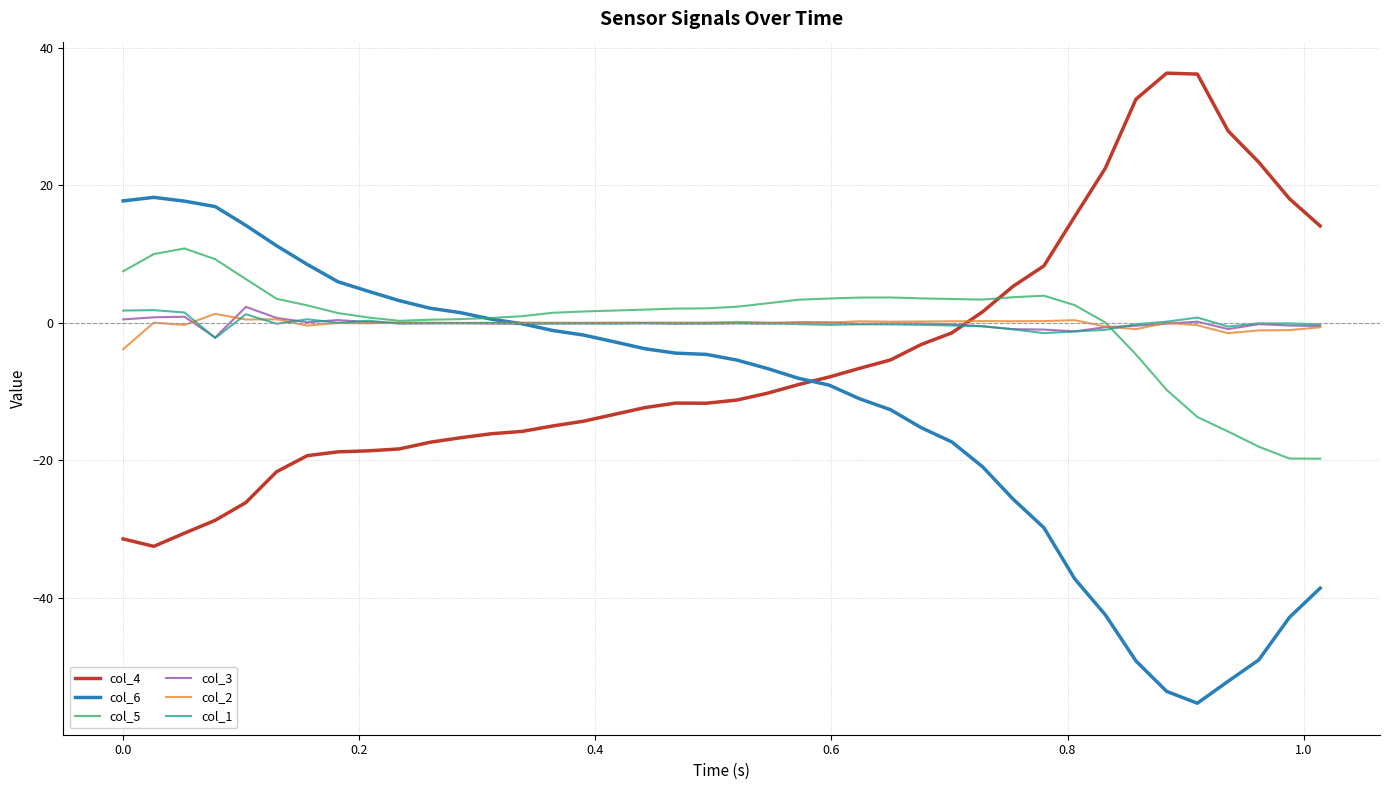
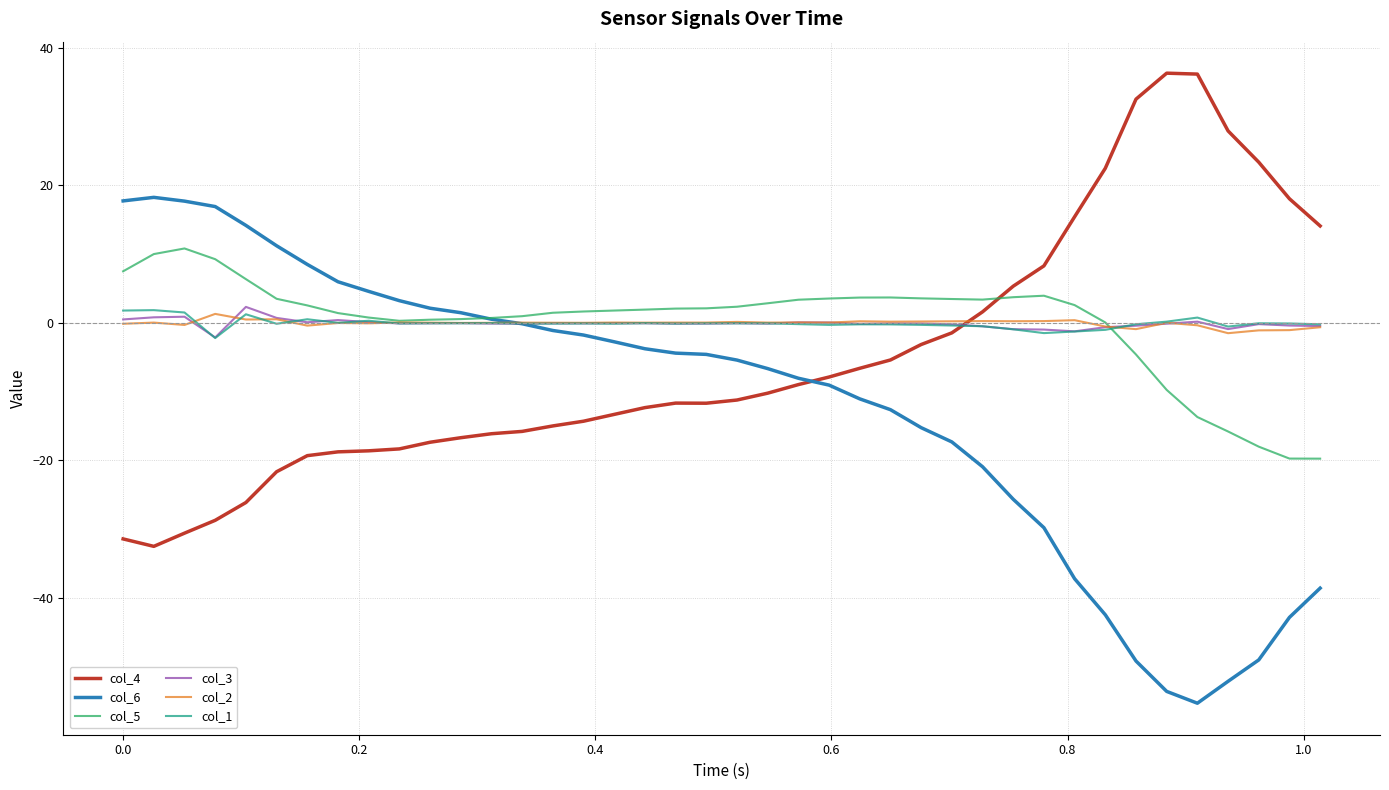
  {
    "col_4": {
      "0.0": -31
    },
    "col_6": {
      "0.0": 18
    },
    "col_3": {
      "0.0": 0
    },
    "col_2": {
-     "0.0": -4
+     "0.0": 0
    }
  }
